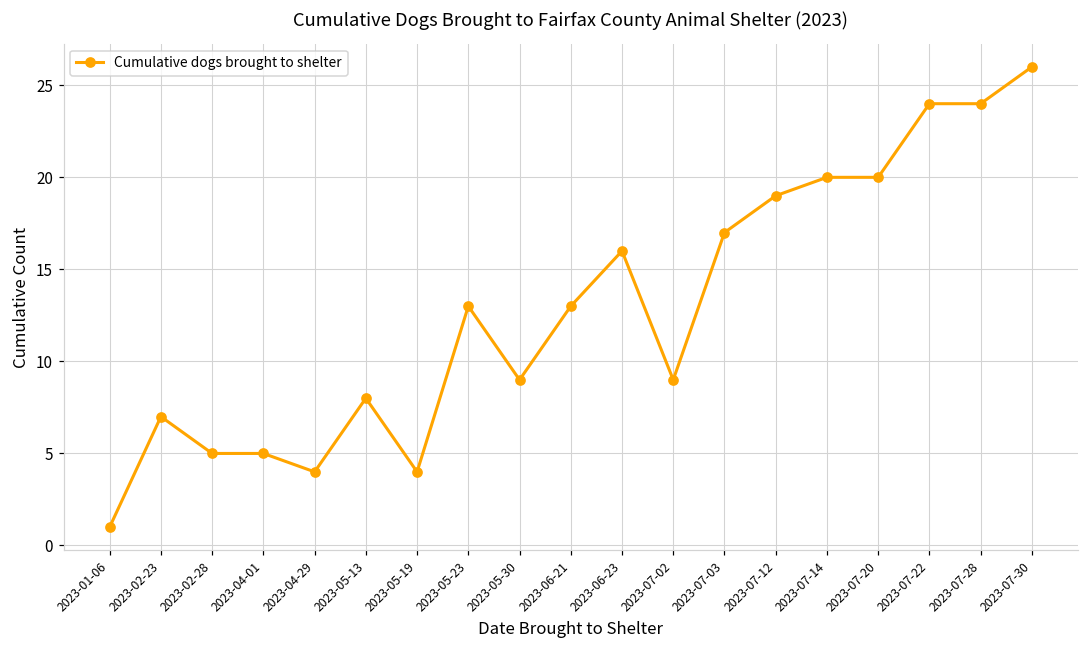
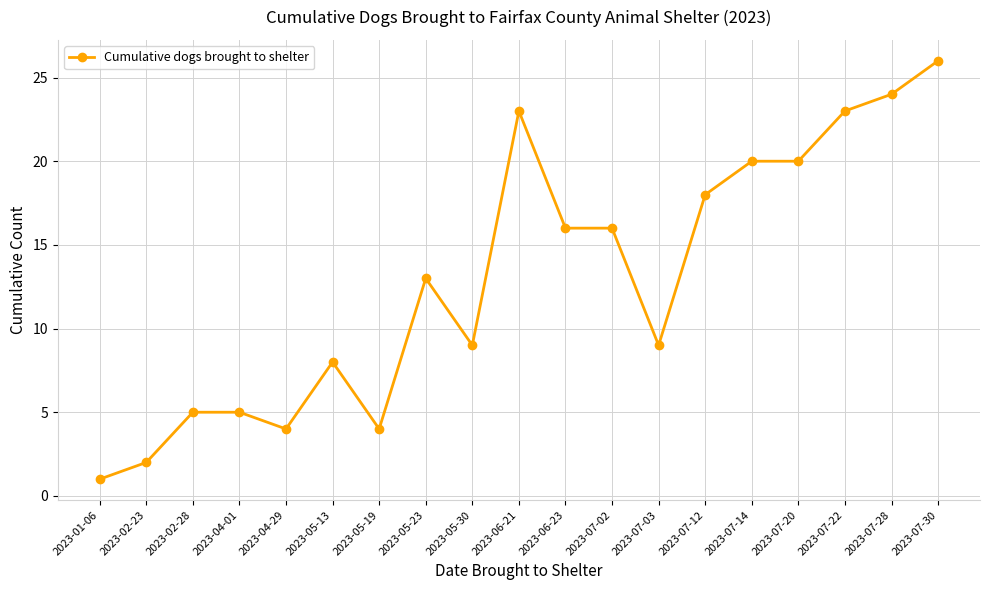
  {
    "2023-01-06": 1,
-   "2023-02-23": 7,
+   "2023-02-23": 2,
    "2023-02-28": 5,
    "2023-04-01": 5,
    "2023-04-29": 4,
    "2023-05-13": 8,
    "2023-05-19": 4,
    "2023-05-23": 13,
    "2023-05-30": 9,
-   "2023-06-21": 13,
+   "2023-06-21": 23,
    "2023-06-23": 16,
-   "2023-07-02": 9,
-   "2023-07-03": 17,
-   "2023-07-12": 19,
+   "2023-07-02": 16,
+   "2023-07-03": 9,
+   "2023-07-12": 18,
    "2023-07-14": 20,
    "2023-07-20": 20,
-   "2023-07-22": 24,
+   "2023-07-22": 23,
    "2023-07-28": 24,
    "2023-07-30": 26
  }
